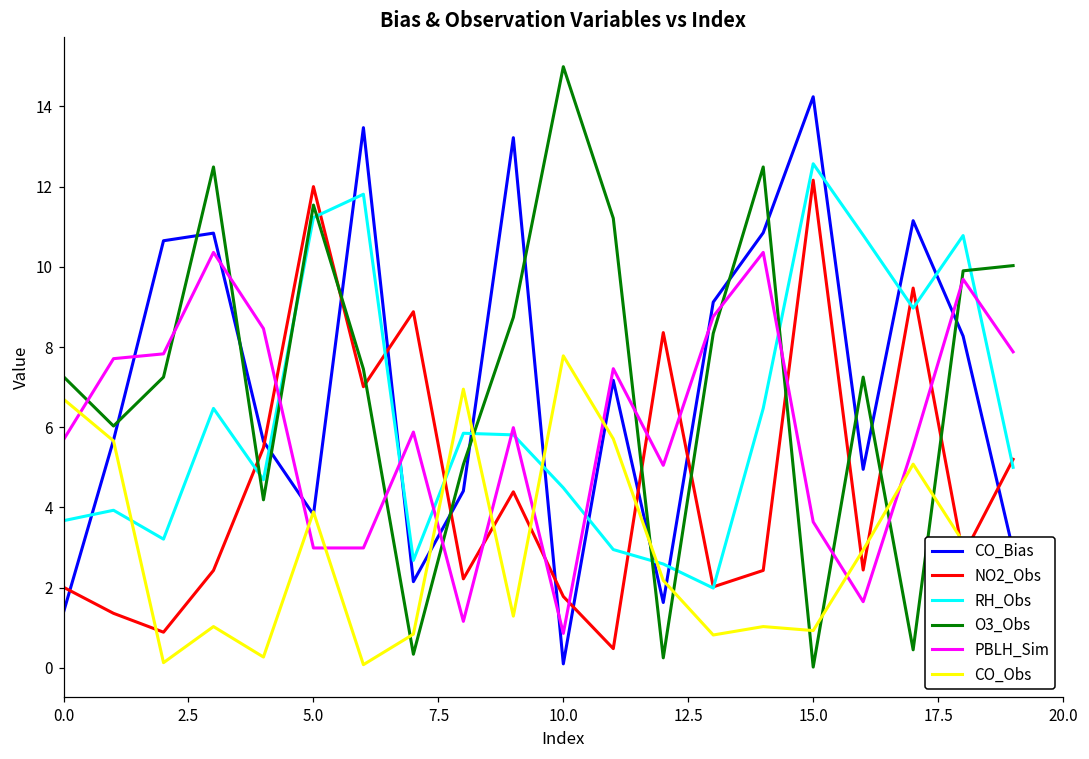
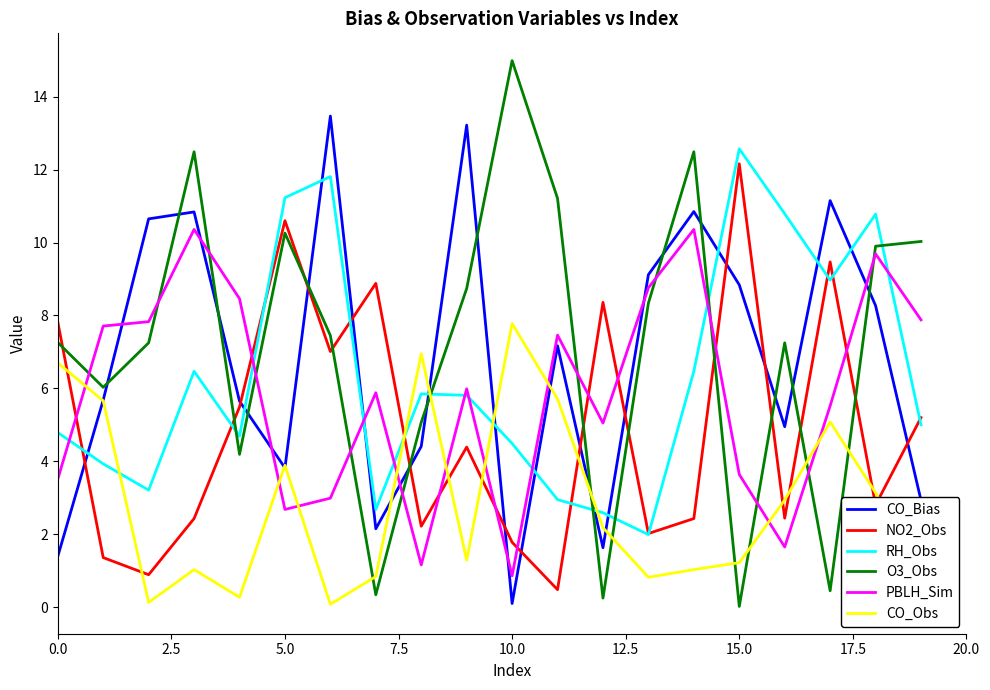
  {
    "CO_Bias": {
      "0.0": 1.4,
      "5.0": 3.8,
      "10.0": 0.1,
-     "15.0": 14.2
+     "15.0": 8.8
    },
    "NO2_Obs": {
-     "0.0": 2.0,
-     "5.0": 12.0,
+     "0.0": 7.8,
+     "5.0": 10.6,
      "10.0": 1.8,
      "15.0": 12.2
    },
    "RH_Obs": {
-     "0.0": 3.7,
+     "0.0": 4.8,
      "5.0": 11.2,
      "10.0": 4.5,
      "15.0": 12.6
    },
    "O3_Obs": {
      "0.0": 7.3,
-     "5.0": 11.5,
+     "5.0": 10.3,
      "10.0": 15.0,
      "15.0": 0.0
    },
    "PBLH_Sim": {
-     "0.0": 5.7,
-     "5.0": 3.0,
+     "0.0": 3.5,
+     "5.0": 2.7,
      "10.0": 0.9,
      "15.0": 3.6
    },
    "CO_Obs": {
      "0.0": 6.7,
      "5.0": 3.9,
      "10.0": 7.8,
-     "15.0": 0.9
+     "15.0": 1.2
    }
  }
